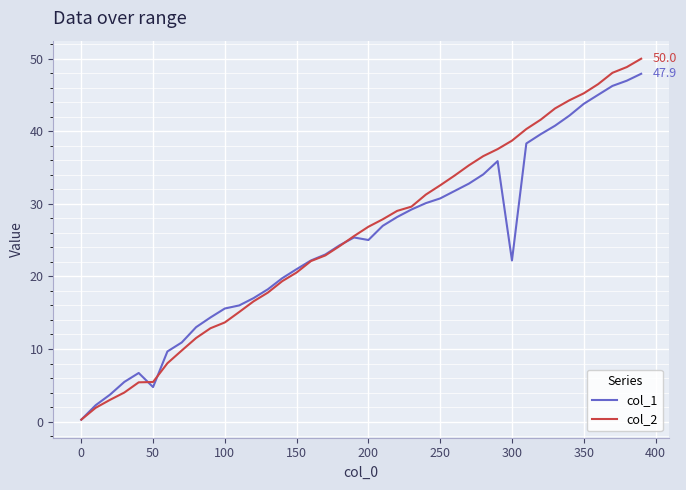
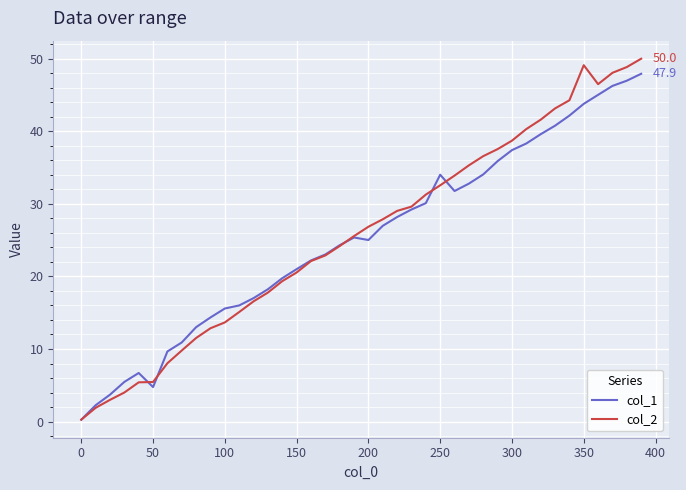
  {
    "col_1": {
      "50": 5,
      "100": 16,
      "150": 21,
      "200": 25,
-     "250": 31,
-     "300": 22,
+     "250": 34,
+     "300": 37,
      "350": 44
    },
    "col_2": {
      "50": 5,
      "100": 14,
      "150": 21,
      "200": 27,
      "250": 33,
      "300": 39,
-     "350": 45
+     "350": 49
    }
  }
